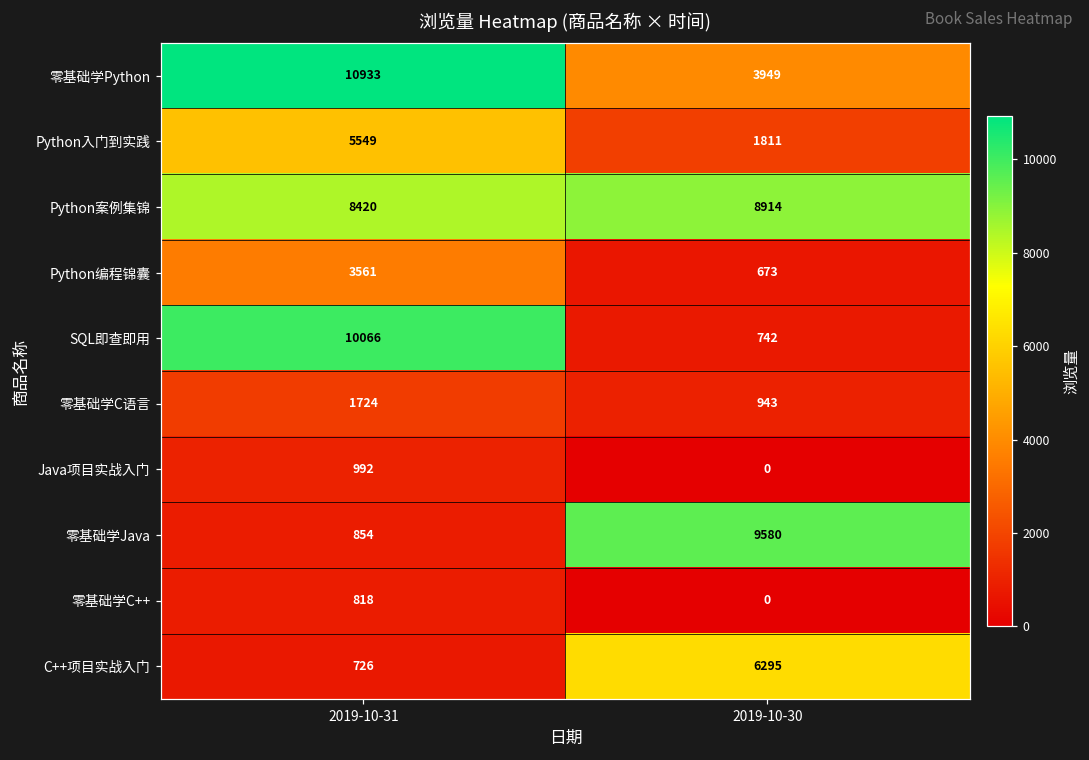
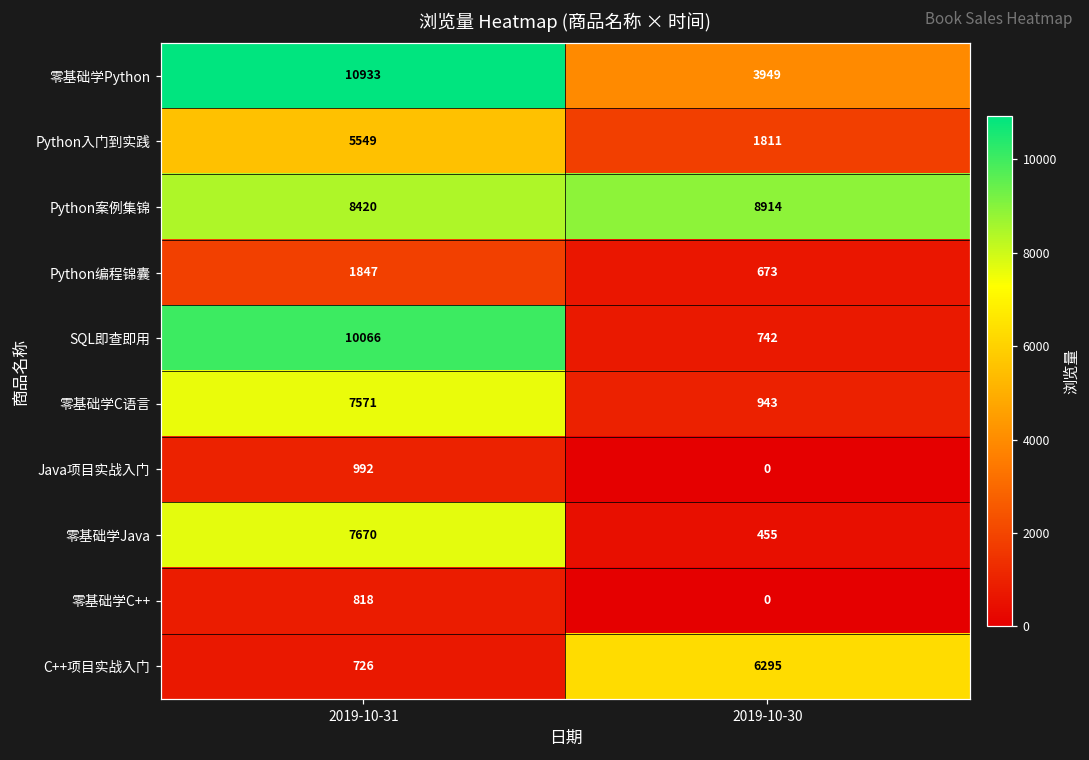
  {
    "零基础学Python": {
      "2019-10-31": 10933,
      "2019-10-30": 3949
    },
    "Python入门到实践": {
      "2019-10-31": 5549,
      "2019-10-30": 1811
    },
    "Python案例集锦": {
      "2019-10-31": 8420,
      "2019-10-30": 8914
    },
    "Python编程锦囊": {
-     "2019-10-31": 3561,
+     "2019-10-31": 1847,
      "2019-10-30": 673
    },
    "SQL即查即用": {
      "2019-10-31": 10066,
      "2019-10-30": 742
    },
    "零基础学C语言": {
-     "2019-10-31": 1724,
+     "2019-10-31": 7571,
      "2019-10-30": 943
    },
    "Java项目实战入门": {
      "2019-10-31": 992,
      "2019-10-30": 0
    },
    "零基础学Java": {
-     "2019-10-31": 854,
-     "2019-10-30": 9580
+     "2019-10-31": 7670,
+     "2019-10-30": 455
    },
    "零基础学C++": {
      "2019-10-31": 818,
      "2019-10-30": 0
    },
    "C++项目实战入门": {
      "2019-10-31": 726,
      "2019-10-30": 6295
    }
  }
